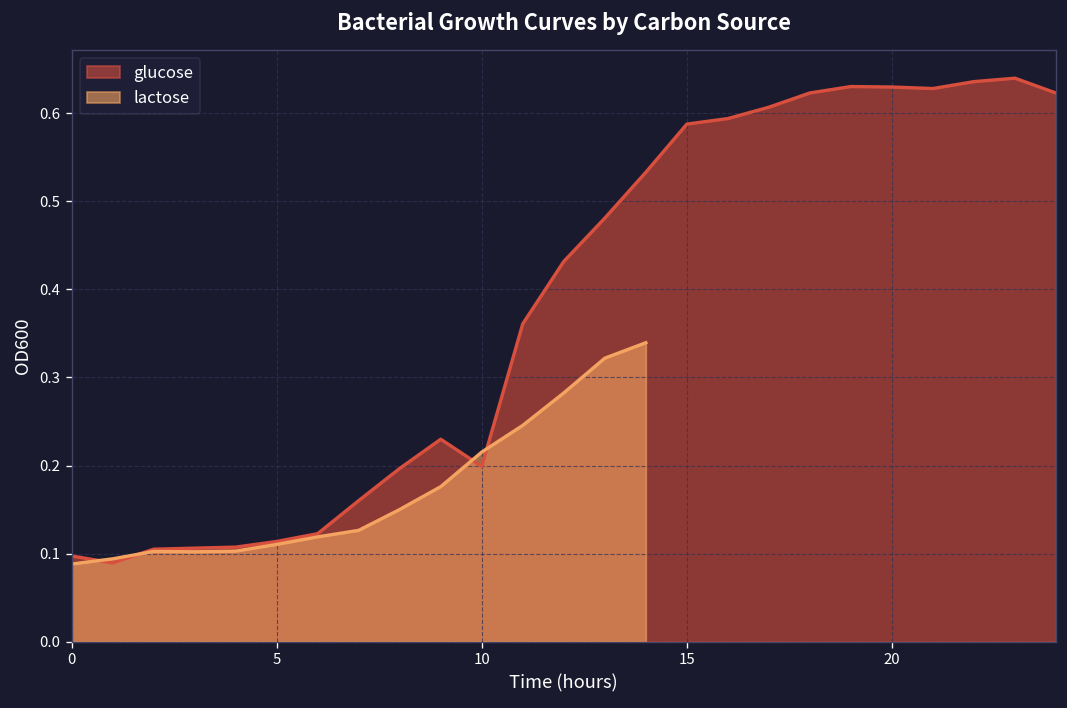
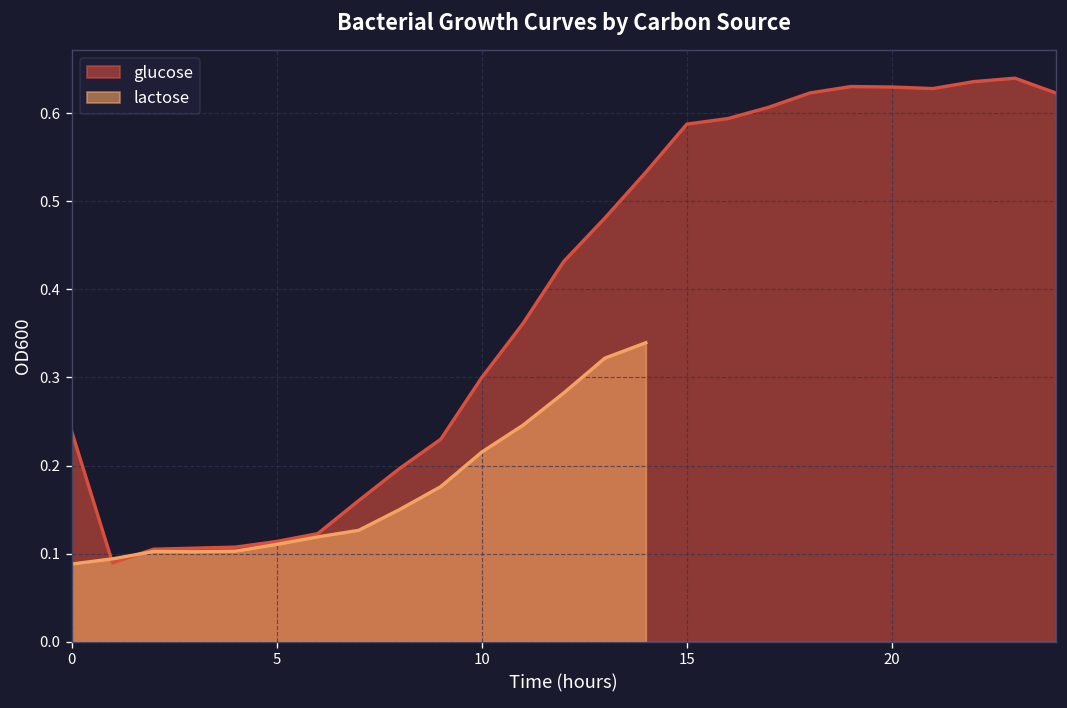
  {
    "glucose": {
-     "0": 0.10,
-     "10": 0.20,
+     "0": 0.24,
+     "10": 0.30,
      "15": 0.59,
      "20": 0.63
    },
    "lactose": {
      "0": 0.09,
      "10": 0.22
    }
  }
